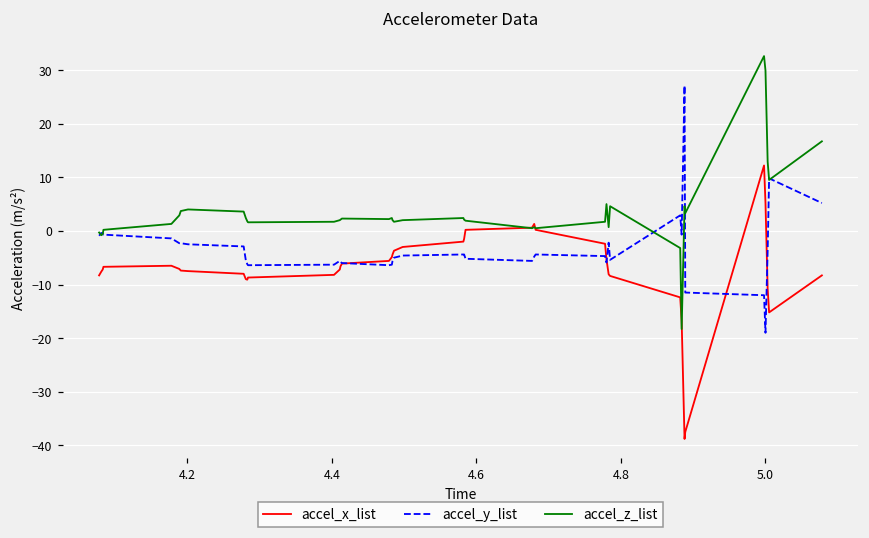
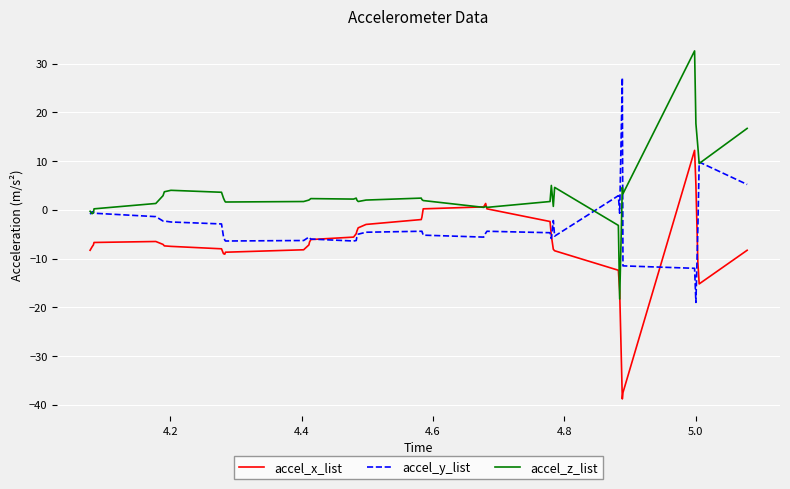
  {
    "accel_x_list": {
      "5.0": 5
    },
    "accel_y_list": {
      "5.0": -19
    },
    "accel_z_list": {
-     "5.0": 30
+     "5.0": 18
    }
  }
